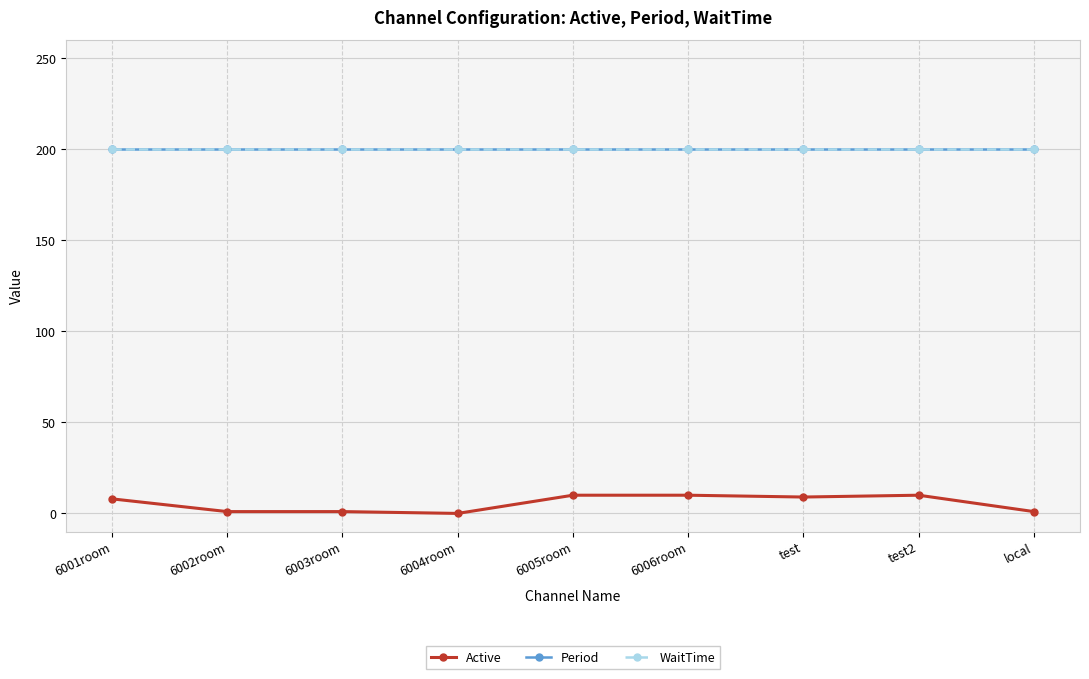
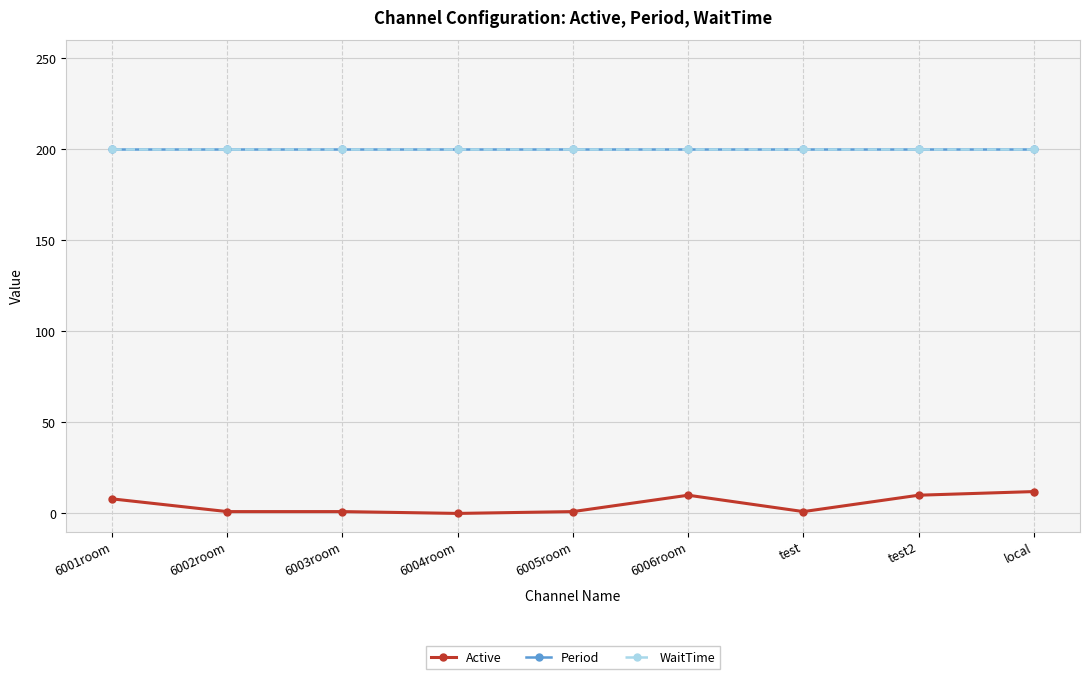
  {
    "Active": {
      "6001room": 8,
      "6002room": 1,
      "6003room": 1,
      "6004room": 0,
-     "6005room": 10,
+     "6005room": 1,
      "6006room": 10,
-     "test": 9,
+     "test": 1,
      "test2": 10,
-     "local": 1
+     "local": 12
    },
    "WaitTime": {
      "6001room": 200,
      "6002room": 200,
      "6003room": 200,
      "6004room": 200,
      "6005room": 200,
      "6006room": 200,
      "test": 200,
      "test2": 200,
      "local": 200
    }
  }
